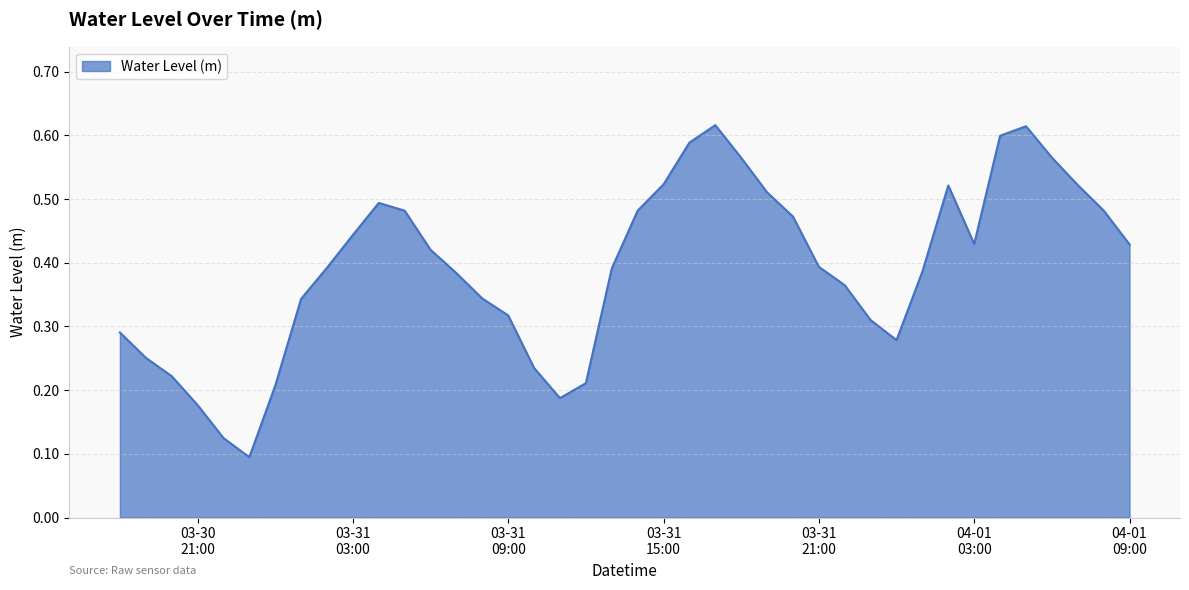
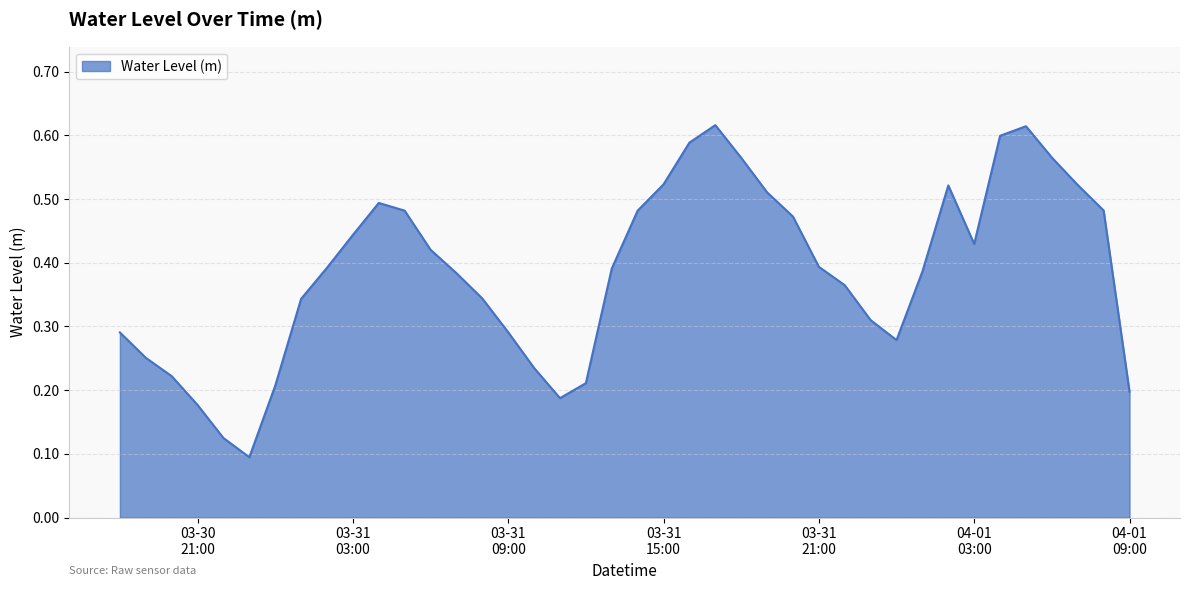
  {
    "03-30 21:00": 0.18,
    "03-31 03:00": 0.44,
-   "03-31 09:00": 0.32,
+   "03-31 09:00": 0.29,
    "03-31 15:00": 0.52,
    "03-31 21:00": 0.39,
    "04-01 03:00": 0.43,
-   "04-01 09:00": 0.43
+   "04-01 09:00": 0.20
  }
